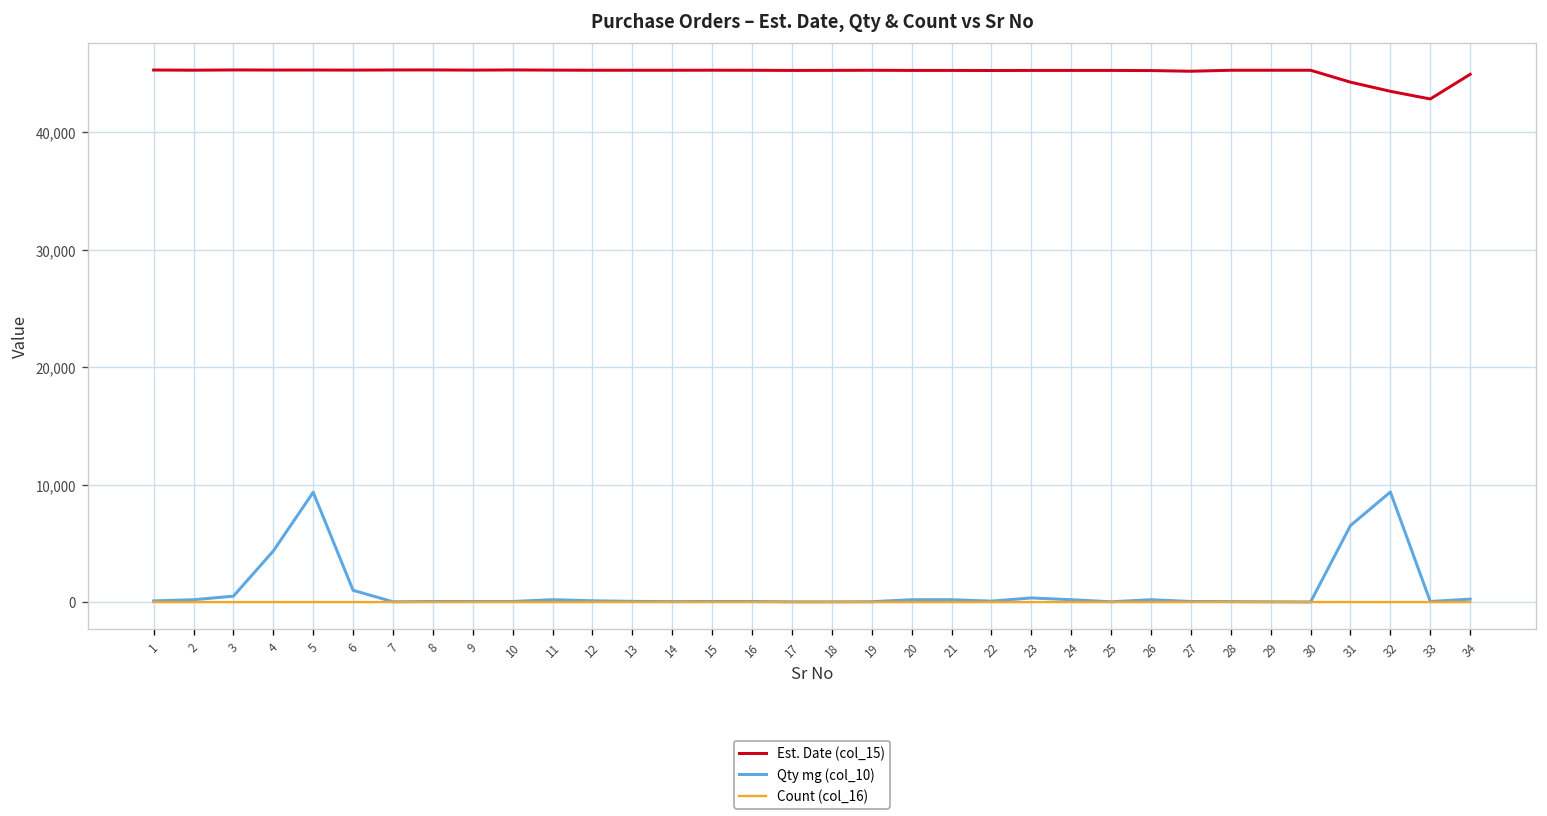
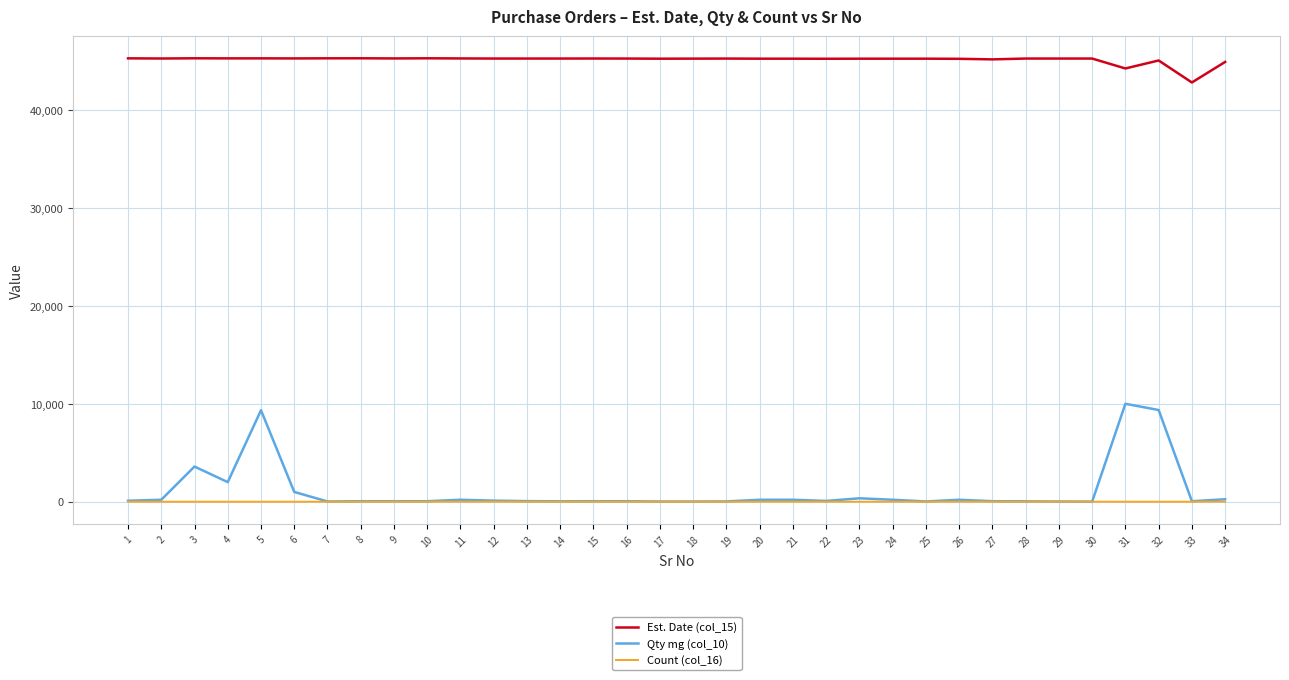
  {
    "Est. Date (col_15)": {
      "1": "45,000",
      "2": "45,000",
      "3": "45,000",
      "4": "45,000",
      "5": "45,000",
      "6": "45,000",
      "7": "45,000",
      "8": "45,000",
      "9": "45,000",
      "10": "45,000",
      "11": "45,000",
      "12": "45,000",
      "13": "45,000",
      "14": "45,000",
      "15": "45,000",
      "16": "45,000",
      "17": "45,000",
      "18": "45,000",
      "19": "45,000",
      "20": "45,000",
      "21": "45,000",
      "22": "45,000",
      "23": "45,000",
      "24": "45,000",
      "25": "45,000",
      "26": "45,000",
      "27": "45,000",
      "28": "45,000",
      "29": "45,000",
      "30": "45,000",
      "31": "44,000",
-     "32": "43,000",
+     "32": "45,000",
      "33": "43,000",
      "34": "45,000"
    },
    "Qty mg (col_10)": {
-     "3": "1,000",
-     "4": "4,000",
+     "3": "4,000",
+     "4": "2,000",
      "5": "9,000",
      "6": "1,000",
      "23": "0",
-     "31": "7,000",
+     "31": "10,000",
      "32": "9,000"
    },
    "Count (col_16)": {
      "3": "0",
      "4": "0",
      "5": "0",
      "6": "0",
      "23": "0",
      "31": "0",
      "32": "0"
    }
  }
